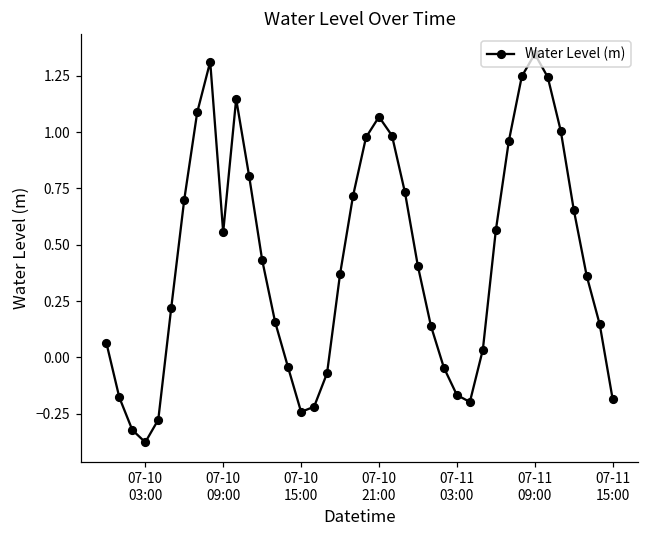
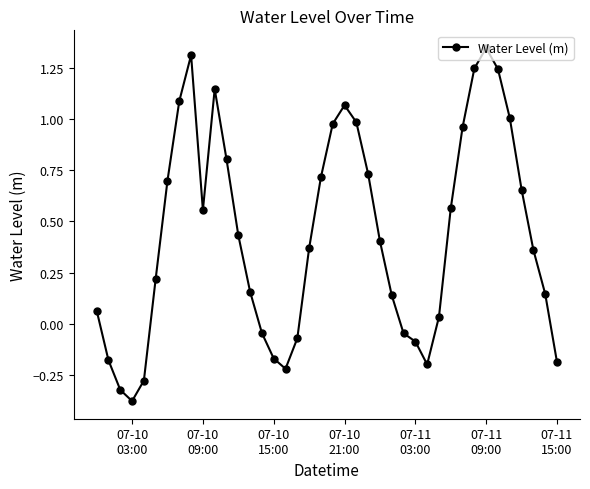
  {
    "07-10 03:00": -0.38,
    "07-10 09:00": 0.56,
-   "07-10 15:00": -0.24,
+   "07-10 15:00": -0.17,
    "07-10 21:00": 1.07,
-   "07-11 03:00": -0.17,
+   "07-11 03:00": -0.09,
    "07-11 15:00": -0.19
  }
